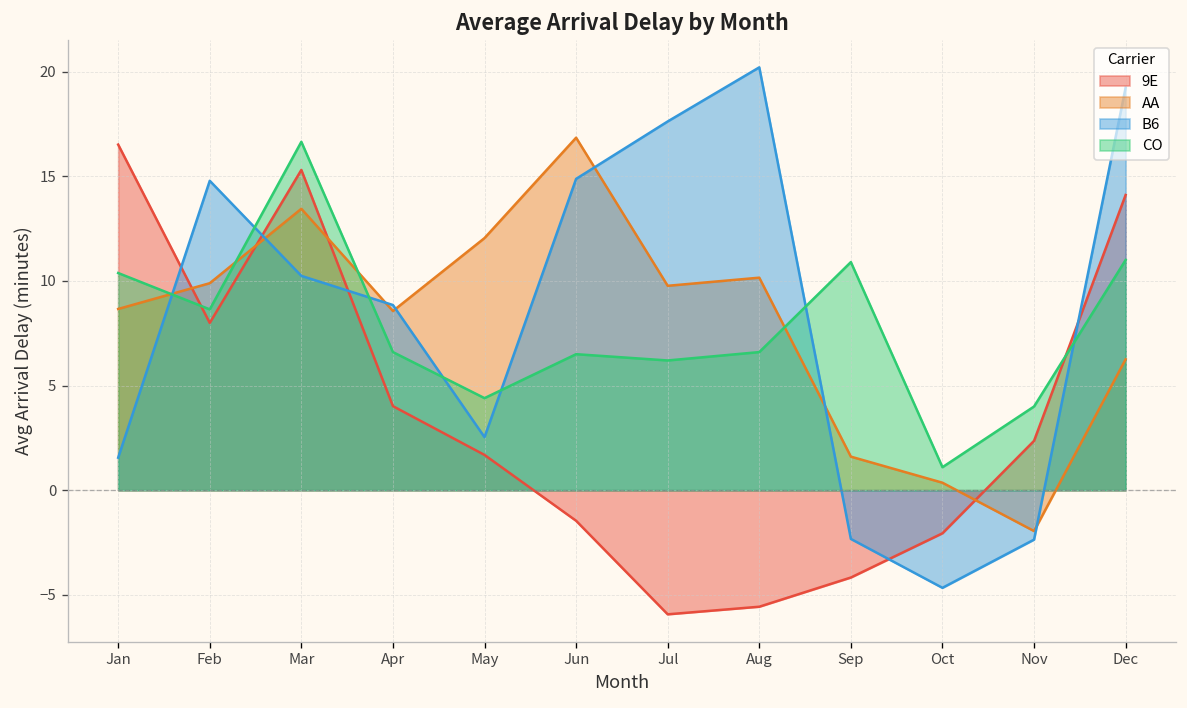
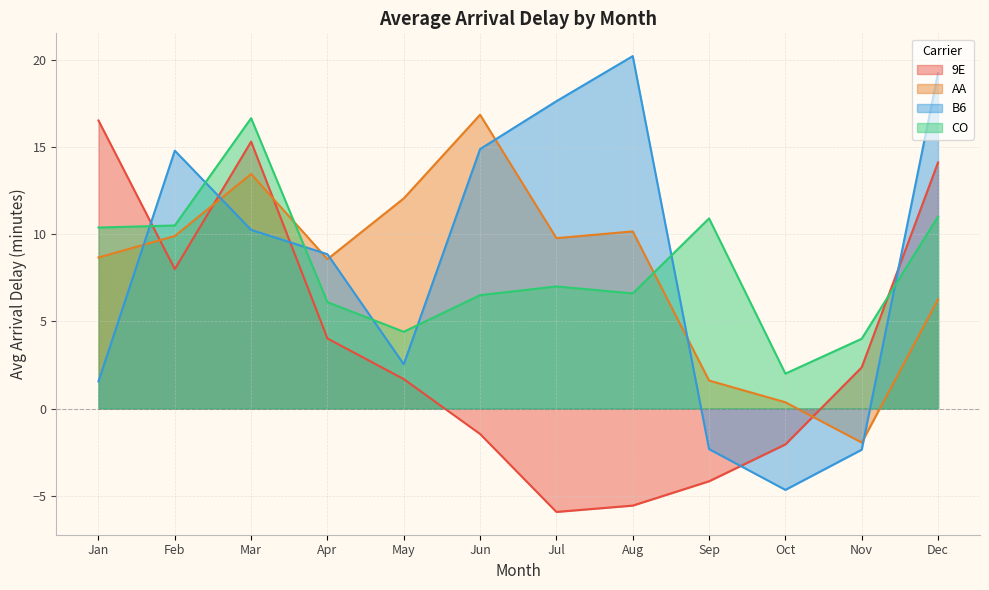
  {
    "CO": {
      "Jan": 10.4,
-     "Feb": 8.6,
+     "Feb": 10.5,
      "Mar": 16.6,
-     "Apr": 6.6,
+     "Apr": 6.1,
      "May": 4.4,
      "Jun": 6.5,
-     "Jul": 6.2,
+     "Jul": 7.0,
      "Aug": 6.6,
      "Sep": 10.9,
-     "Oct": 1.1,
+     "Oct": 2.0,
      "Nov": 4.0,
      "Dec": 11.0
    }
  }
